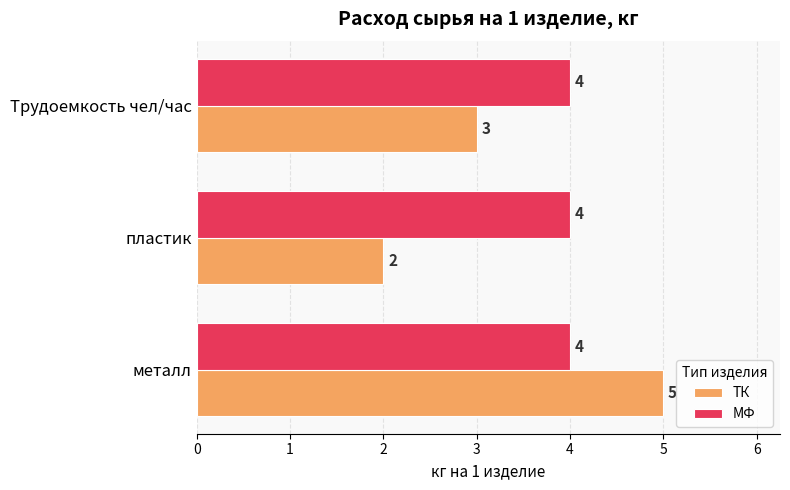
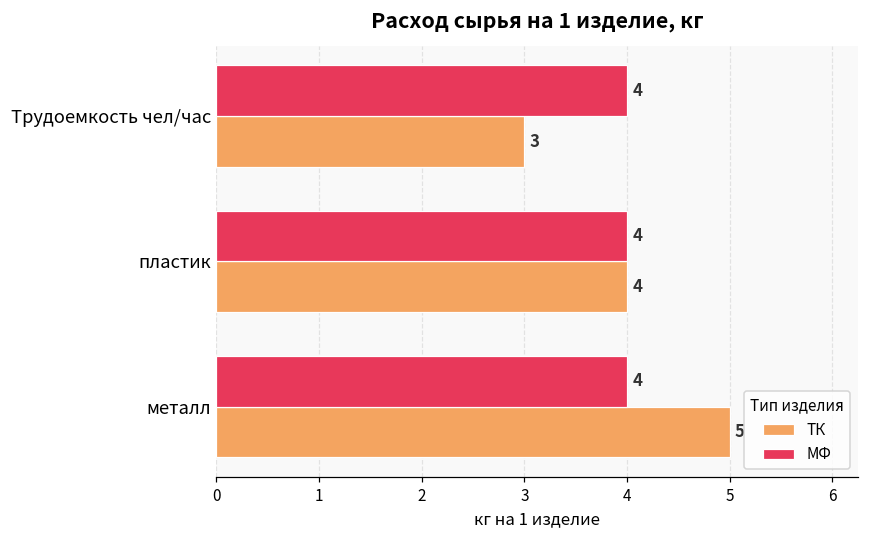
  {
    "ТК": {
      "Трудоемкость чел/час": 3,
-     "пластик": 2
+     "пластик": 4
    },
    "МФ": {
      "Трудоемкость чел/час": 4,
      "пластик": 4,
      "металл": 4
    }
  }
